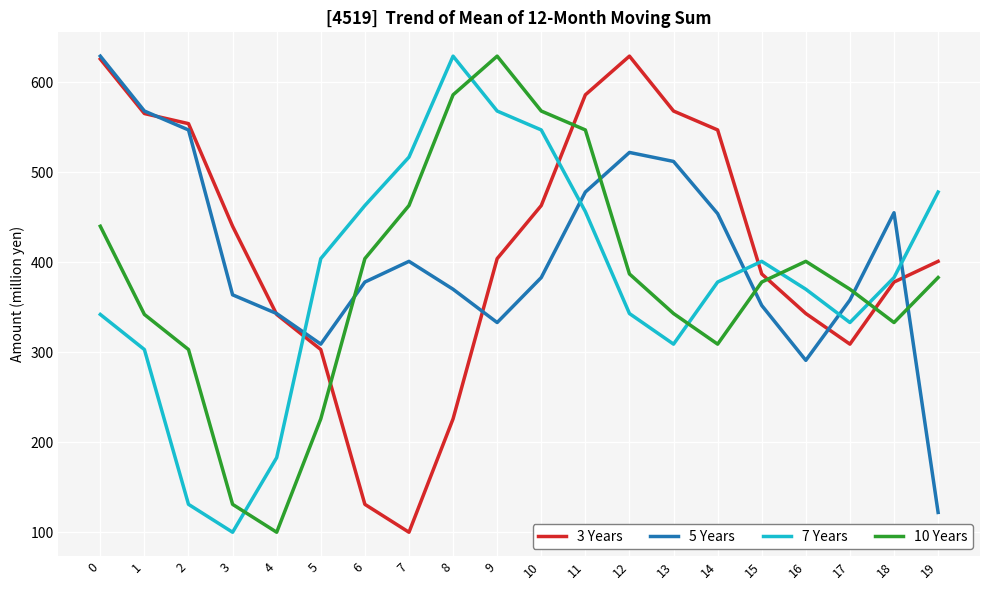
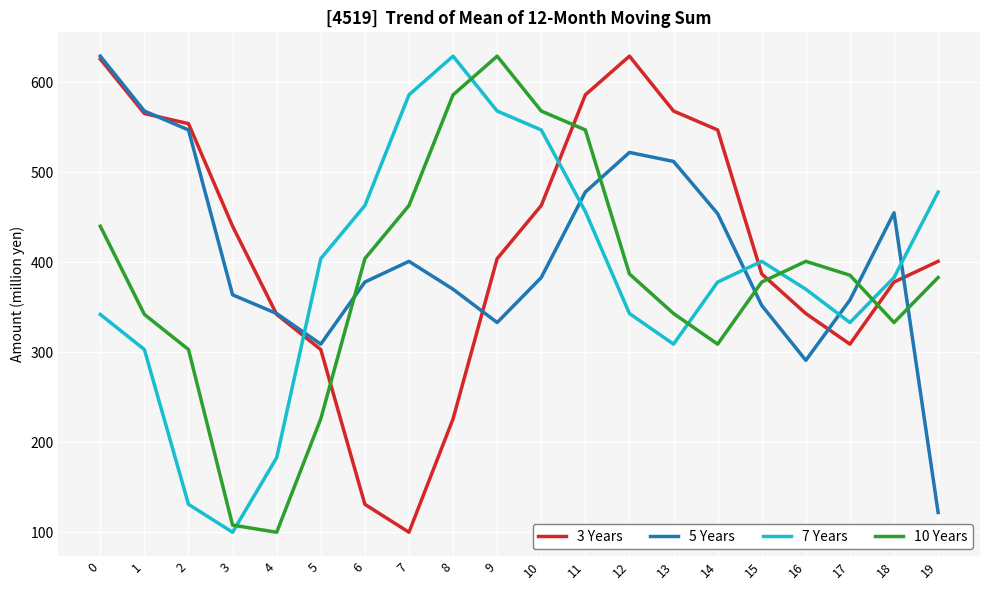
  {
    "3 Years": {
      "0": 630,
      "2": 550,
      "3": 440,
      "5": 300,
      "6": 130,
      "7": 100,
      "8": 230,
      "9": 400,
      "10": 460,
      "11": 590,
      "12": 630,
      "13": 570,
      "14": 550,
      "15": 390,
      "16": 340,
      "17": 310,
      "18": 380,
      "19": 400
    },
    "5 Years": {
      "0": 630,
      "2": 550,
      "3": 360,
      "5": 310,
      "6": 380,
      "7": 400,
      "8": 370,
      "9": 330,
      "10": 380,
      "11": 480,
      "12": 520,
      "13": 510,
      "14": 450,
      "15": 350,
      "16": 290,
      "17": 360,
      "18": 460,
      "19": 120
    },
    "7 Years": {
      "0": 340,
      "1": 300,
      "2": 130,
      "3": 100,
      "4": 180,
      "5": 400,
      "6": 460,
-     "7": 520,
+     "7": 590,
      "8": 630,
      "9": 570,
      "10": 550,
      "11": 460,
      "12": 340,
      "13": 310,
      "14": 380,
      "15": 400,
      "16": 370,
      "17": 330,
      "18": 380,
      "19": 480
    },
    "10 Years": {
      "0": 440,
      "1": 340,
      "2": 300,
-     "3": 130,
+     "3": 110,
      "4": 100,
      "5": 230,
      "6": 400,
      "7": 460,
      "8": 590,
      "9": 630,
      "10": 570,
      "11": 550,
      "12": 390,
      "13": 340,
      "14": 310,
      "15": 380,
      "16": 400,
-     "17": 370,
+     "17": 390,
      "18": 330,
      "19": 380
    }
  }
